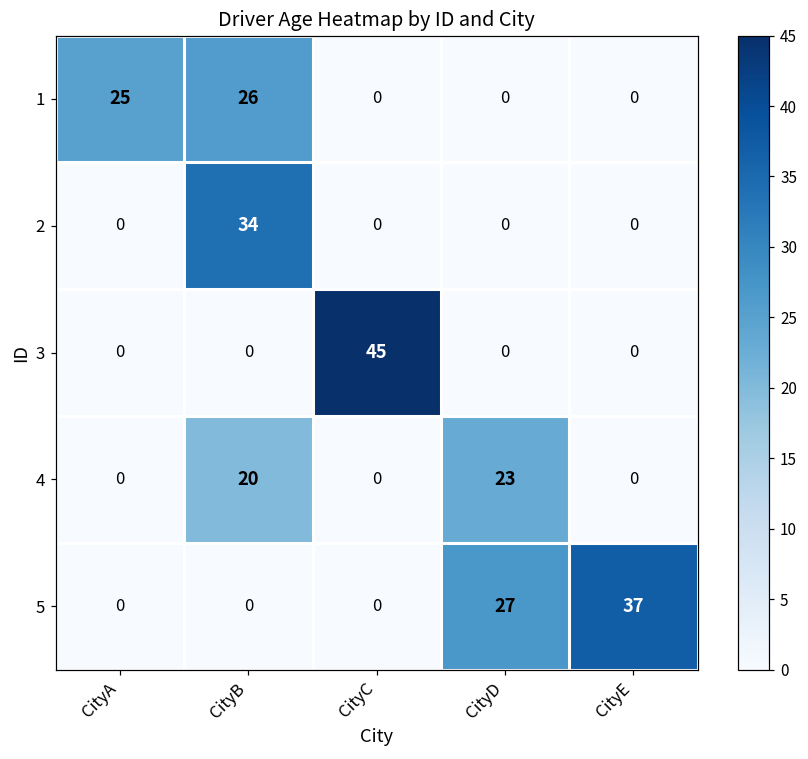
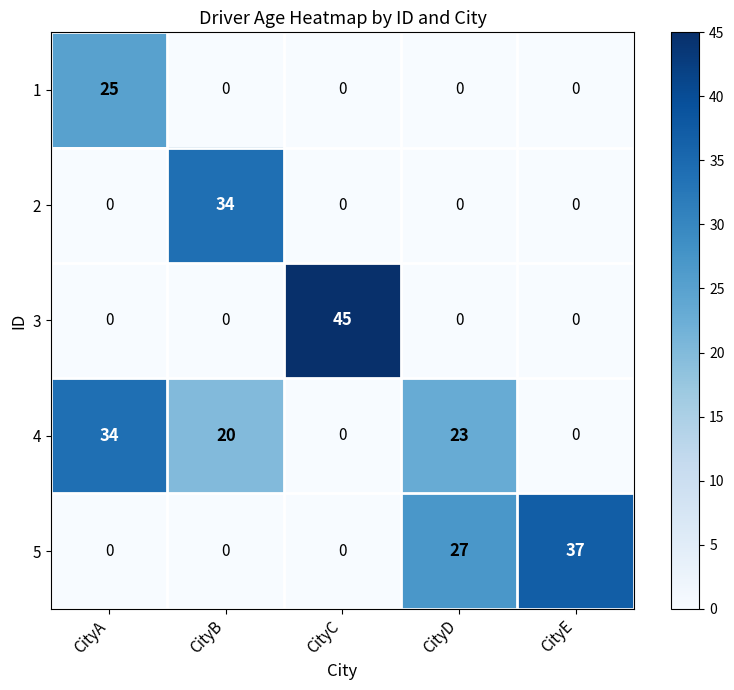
  {
    "1": {
      "CityA": 25,
-     "CityB": 26,
+     "CityB": 0,
      "CityC": 0,
      "CityD": 0,
      "CityE": 0
    },
    "2": {
      "CityA": 0,
      "CityB": 34,
      "CityC": 0,
      "CityD": 0,
      "CityE": 0
    },
    "3": {
      "CityA": 0,
      "CityB": 0,
      "CityC": 45,
      "CityD": 0,
      "CityE": 0
    },
    "4": {
-     "CityA": 0,
+     "CityA": 34,
      "CityB": 20,
      "CityC": 0,
      "CityD": 23,
      "CityE": 0
    },
    "5": {
      "CityA": 0,
      "CityB": 0,
      "CityC": 0,
      "CityD": 27,
      "CityE": 37
    }
  }
